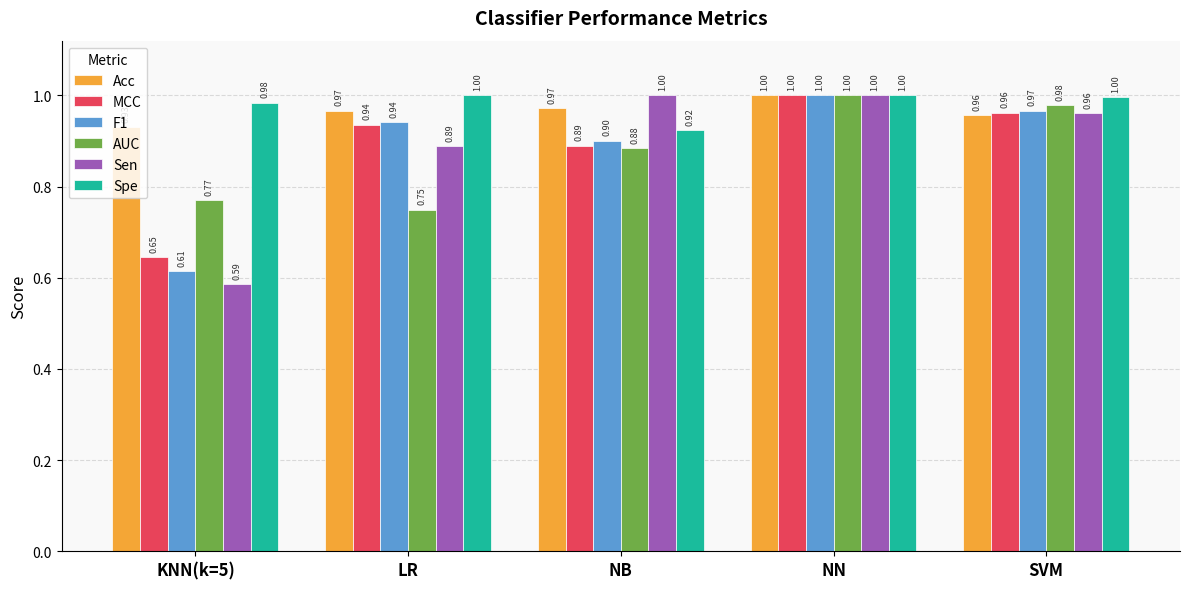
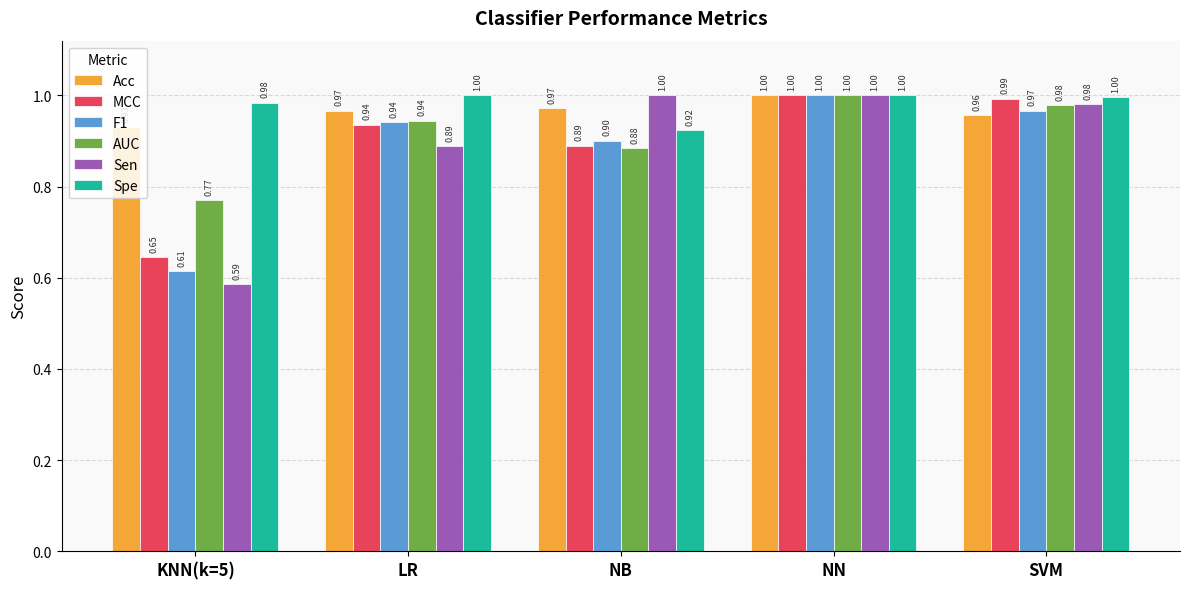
  {
    "Acc": {
      "LR": 0.97,
      "NB": 0.97,
      "NN": 1.00,
      "SVM": 0.96
    },
    "MCC": {
      "KNN(k=5)": 0.65,
      "LR": 0.94,
      "NB": 0.89,
      "NN": 1.00,
-     "SVM": 0.96
+     "SVM": 0.99
    },
    "F1": {
      "KNN(k=5)": 0.61,
      "LR": 0.94,
      "NB": 0.90,
      "NN": 1.00,
      "SVM": 0.97
    },
    "AUC": {
      "KNN(k=5)": 0.77,
-     "LR": 0.75,
+     "LR": 0.94,
      "NB": 0.88,
      "NN": 1.00,
      "SVM": 0.98
    },
    "Sen": {
      "KNN(k=5)": 0.59,
      "LR": 0.89,
      "NB": 1.00,
      "NN": 1.00,
-     "SVM": 0.96
+     "SVM": 0.98
    },
    "Spe": {
      "KNN(k=5)": 0.98,
      "LR": 1.00,
      "NB": 0.92,
      "NN": 1.00,
      "SVM": 1.00
    }
  }
